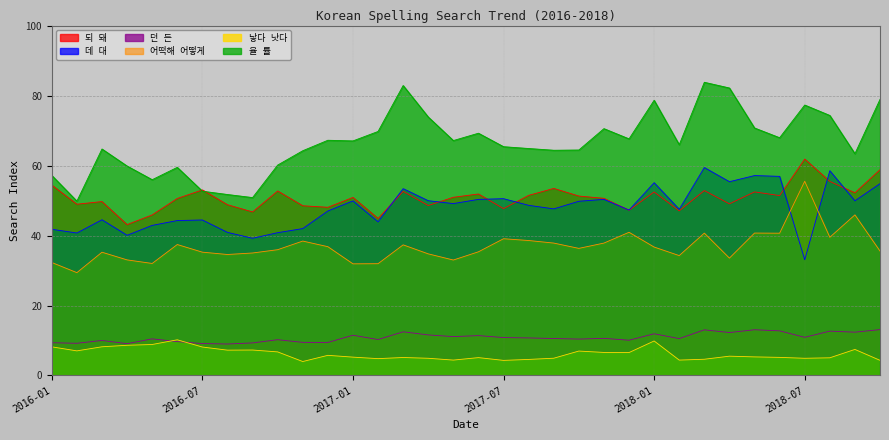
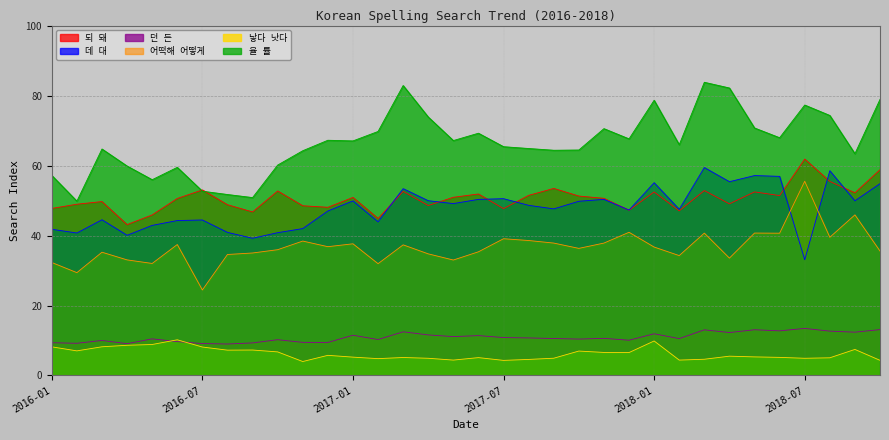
  {
    "되 돼": {
-     "2016-01": 54,
+     "2016-01": 48,
      "2017-01": 51,
      "2017-07": 48,
      "2018-01": 52,
      "2018-07": 62
    },
    "데 대": {
      "2016-01": 42,
      "2016-07": 44,
      "2017-01": 50,
      "2017-07": 51,
      "2018-01": 55,
      "2018-07": 33
    },
    "던 든": {
      "2016-01": 9,
      "2016-07": 9,
      "2017-01": 12,
      "2017-07": 11,
      "2018-01": 12,
-     "2018-07": 11
+     "2018-07": 13
    },
    "어떡해 어떻게": {
      "2016-01": 32,
-     "2016-07": 35,
-     "2017-01": 32,
+     "2016-07": 24,
+     "2017-01": 38,
      "2017-07": 39,
      "2018-01": 37,
      "2018-07": 55
    },
    "낳다 낫다": {
      "2016-01": 8,
      "2016-07": 8,
      "2017-01": 5,
      "2017-07": 4,
      "2018-01": 10,
      "2018-07": 5
    },
    "율 률": {
      "2016-01": 57,
      "2017-01": 67,
      "2017-07": 65,
      "2018-01": 79,
      "2018-07": 77
    }
  }
